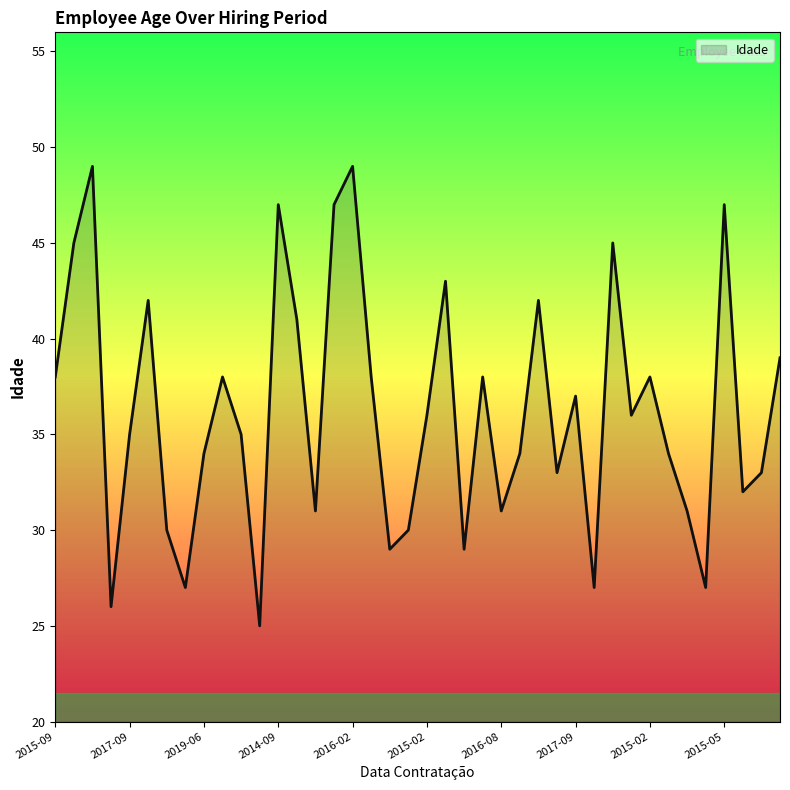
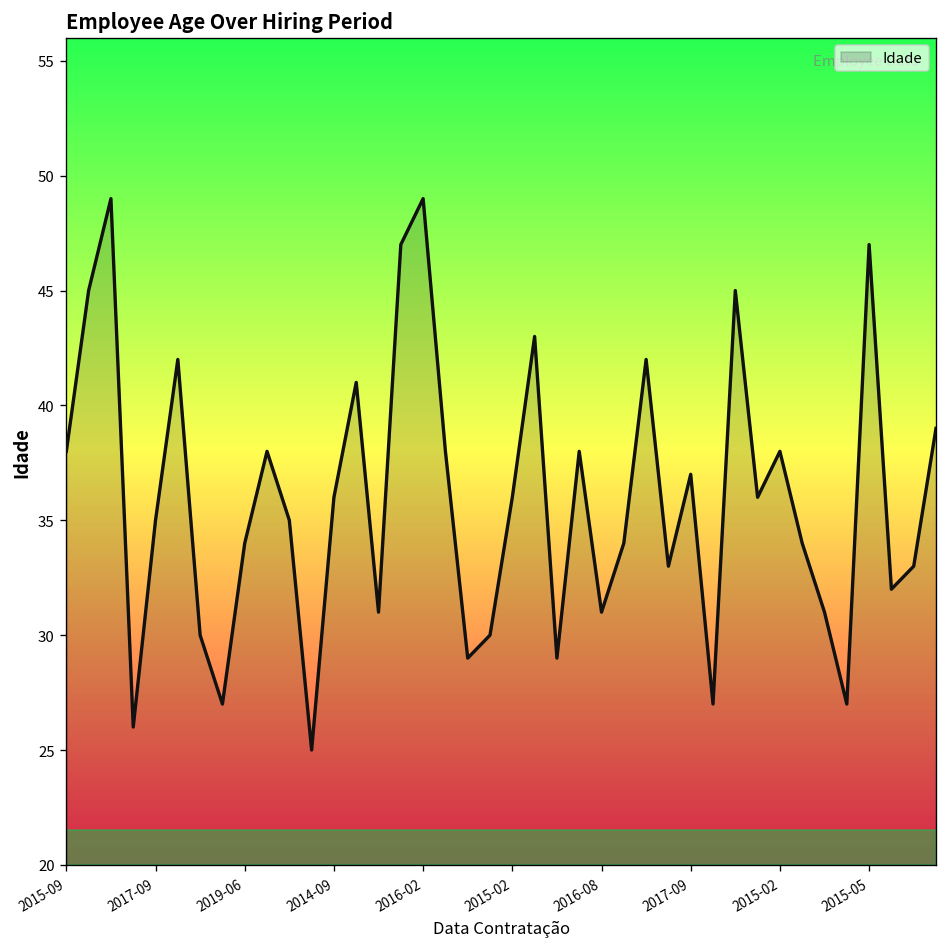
  {
    "2019-06": 34,
-   "2014-09": 47,
+   "2014-09": 36,
    "2016-02": 49
  }
